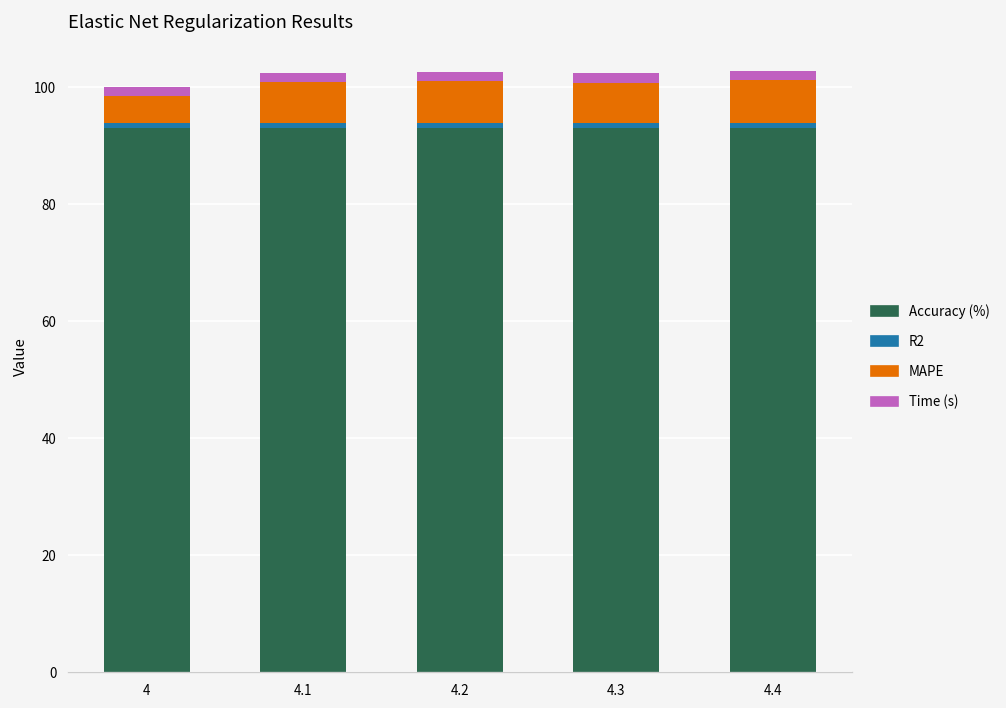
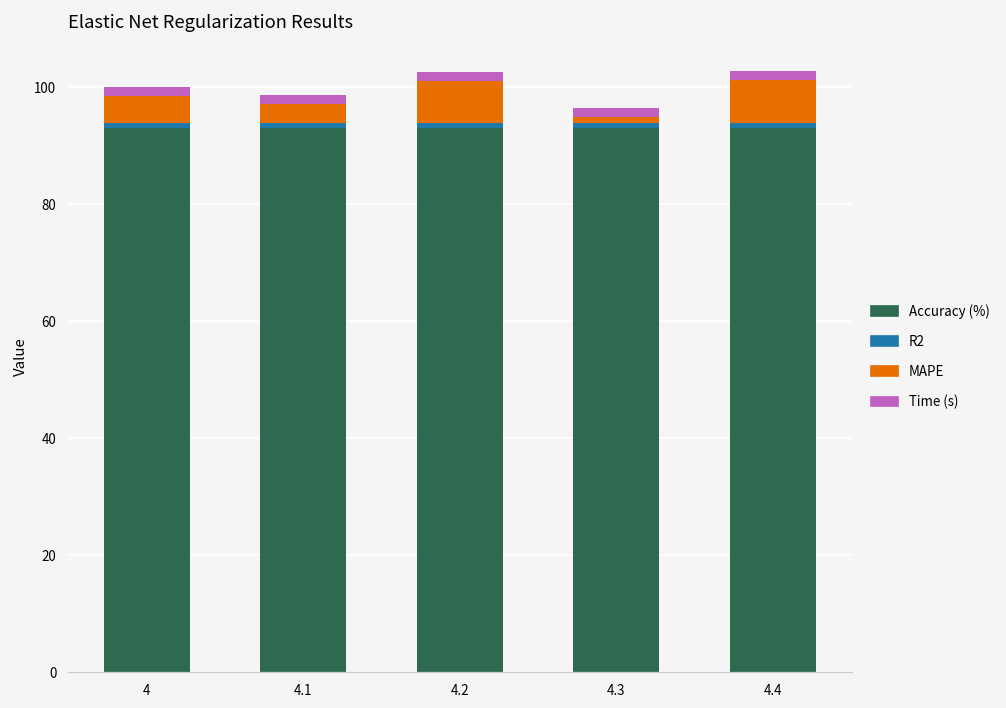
  {
    "Accuracy (%)": {
      "4": 93,
      "4.1": 93,
      "4.2": 93,
      "4.3": 93,
      "4.4": 93
    },
    "R2": {
      "4": 1,
      "4.1": 1,
      "4.2": 1,
      "4.3": 1,
      "4.4": 1
    },
    "MAPE": {
      "4": 5,
-     "4.1": 7,
+     "4.1": 3,
      "4.2": 7,
-     "4.3": 7,
+     "4.3": 1,
      "4.4": 7
    },
    "Time (s)": {
      "4": 2,
      "4.1": 2,
      "4.2": 2,
      "4.3": 2,
      "4.4": 2
    }
  }
